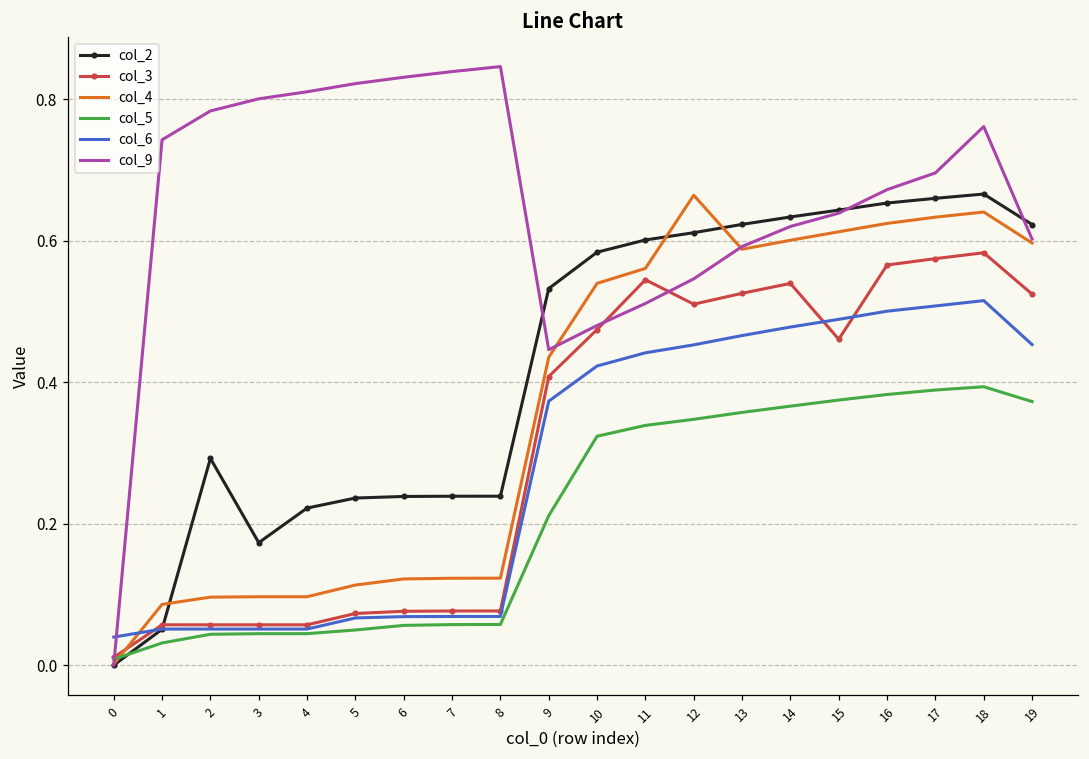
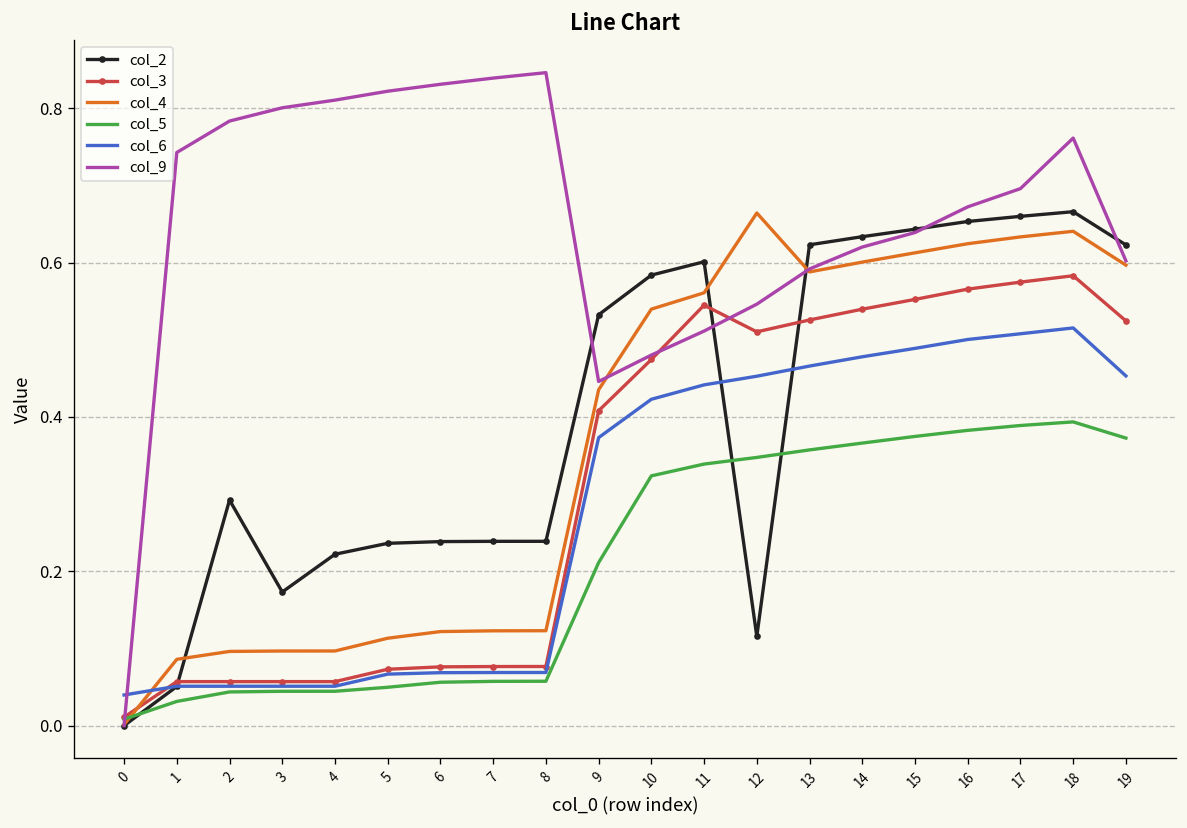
  {
    "col_2": {
      "2": 0.29,
      "3": 0.17,
      "4": 0.22,
      "5": 0.24,
      "6": 0.24,
      "7": 0.24,
      "8": 0.24,
      "9": 0.53,
      "10": 0.58,
      "11": 0.60,
-     "12": 0.61,
+     "12": 0.12,
      "13": 0.62,
      "14": 0.63,
      "15": 0.64,
      "16": 0.65,
      "17": 0.66,
      "18": 0.67,
      "19": 0.62
    },
    "col_3": {
      "1": 0.06,
      "2": 0.06,
      "3": 0.06,
      "4": 0.06,
      "5": 0.07,
      "6": 0.08,
      "7": 0.08,
      "8": 0.08,
      "9": 0.41,
      "10": 0.47,
      "11": 0.54,
      "12": 0.51,
      "13": 0.53,
      "14": 0.54,
-     "15": 0.46,
+     "15": 0.55,
      "16": 0.57,
      "17": 0.57,
      "18": 0.58,
      "19": 0.52
    },
    "col_4": {
      "1": 0.09,
      "2": 0.10,
      "3": 0.10,
      "4": 0.10,
      "5": 0.11,
      "6": 0.12,
      "7": 0.12,
      "8": 0.12,
      "9": 0.44,
      "10": 0.54,
      "11": 0.56,
      "12": 0.66,
      "14": 0.60,
      "15": 0.61,
      "16": 0.62,
      "17": 0.63,
      "18": 0.64,
      "19": 0.60
    },
    "col_5": {
      "1": 0.03,
      "2": 0.04,
      "3": 0.04,
      "4": 0.04,
      "5": 0.05,
      "6": 0.06,
      "7": 0.06,
      "8": 0.06,
      "9": 0.21,
      "10": 0.32,
      "11": 0.34,
      "12": 0.35,
      "13": 0.36,
      "14": 0.37,
      "15": 0.37,
      "16": 0.38,
      "17": 0.39,
      "18": 0.39,
      "19": 0.37
    },
    "col_6": {
      "0": 0.04,
      "2": 0.05,
      "3": 0.05,
      "4": 0.05,
      "5": 0.07,
      "6": 0.07,
      "7": 0.07,
      "8": 0.07,
      "9": 0.37,
      "10": 0.42,
      "11": 0.44,
      "12": 0.45,
      "13": 0.47,
      "14": 0.48,
      "15": 0.49,
      "16": 0.50,
      "17": 0.51,
      "18": 0.52,
      "19": 0.45
    },
    "col_9": {
      "1": 0.74,
      "2": 0.78,
      "3": 0.80,
      "4": 0.81,
      "5": 0.82,
      "6": 0.83,
      "7": 0.84,
      "8": 0.85,
      "9": 0.45,
      "10": 0.48,
      "11": 0.51,
      "12": 0.55,
      "14": 0.62,
      "15": 0.64,
      "16": 0.67,
      "17": 0.70,
      "18": 0.76,
      "19": 0.60
    }
  }
